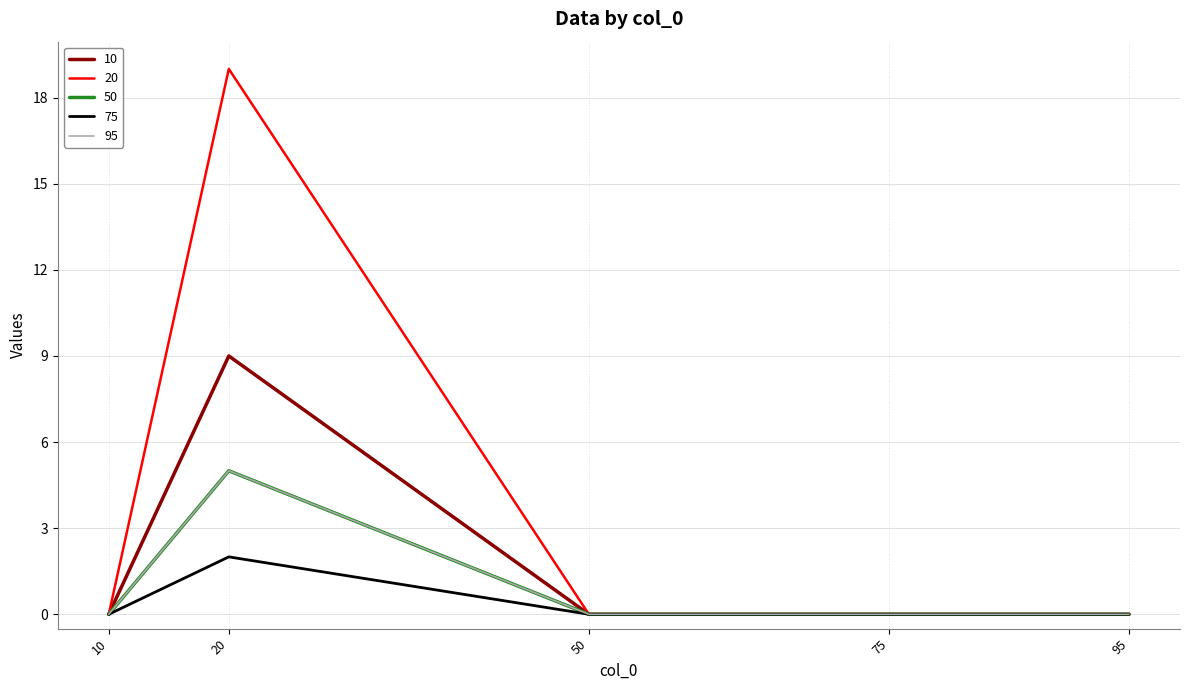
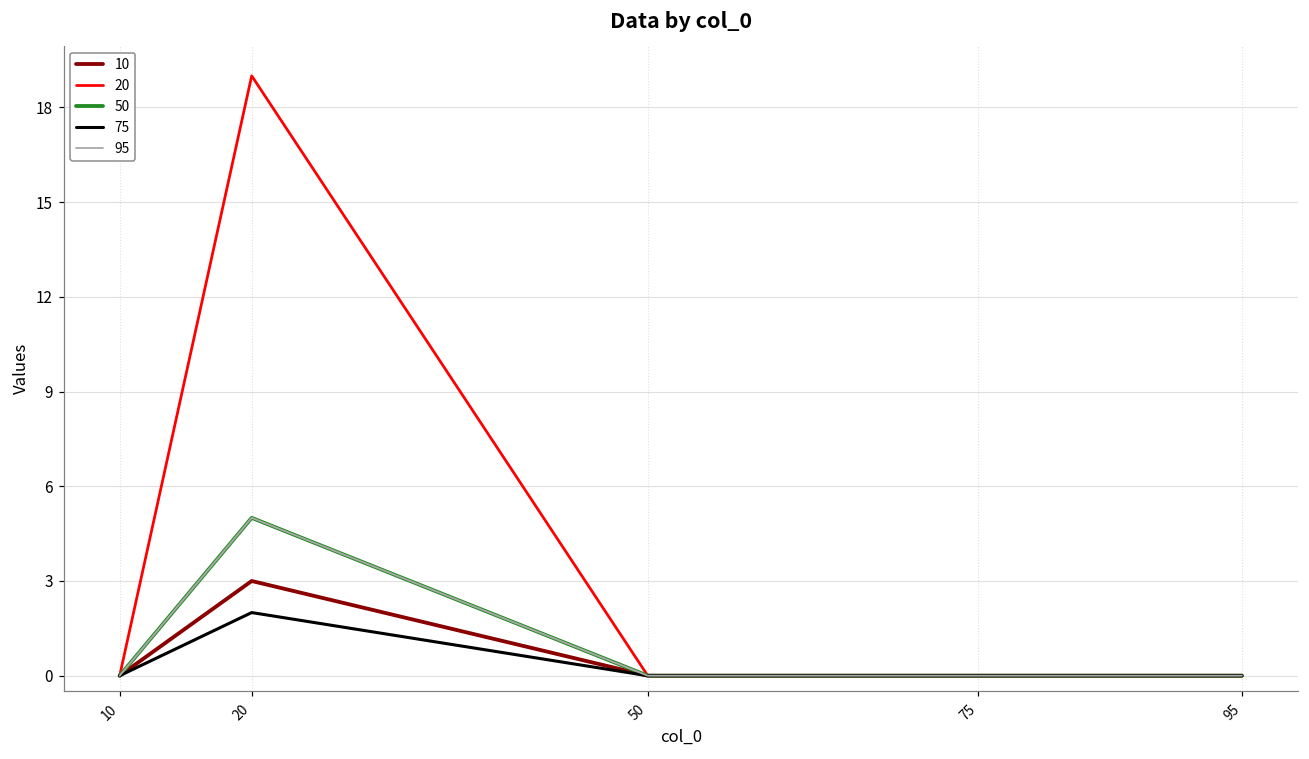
  {
    "10": {
-     "20": 9
+     "20": 3
    },
    "20": {
      "20": 19
    },
    "95": {
      "20": 5
    },
    "75": {
      "20": 2
    }
  }
